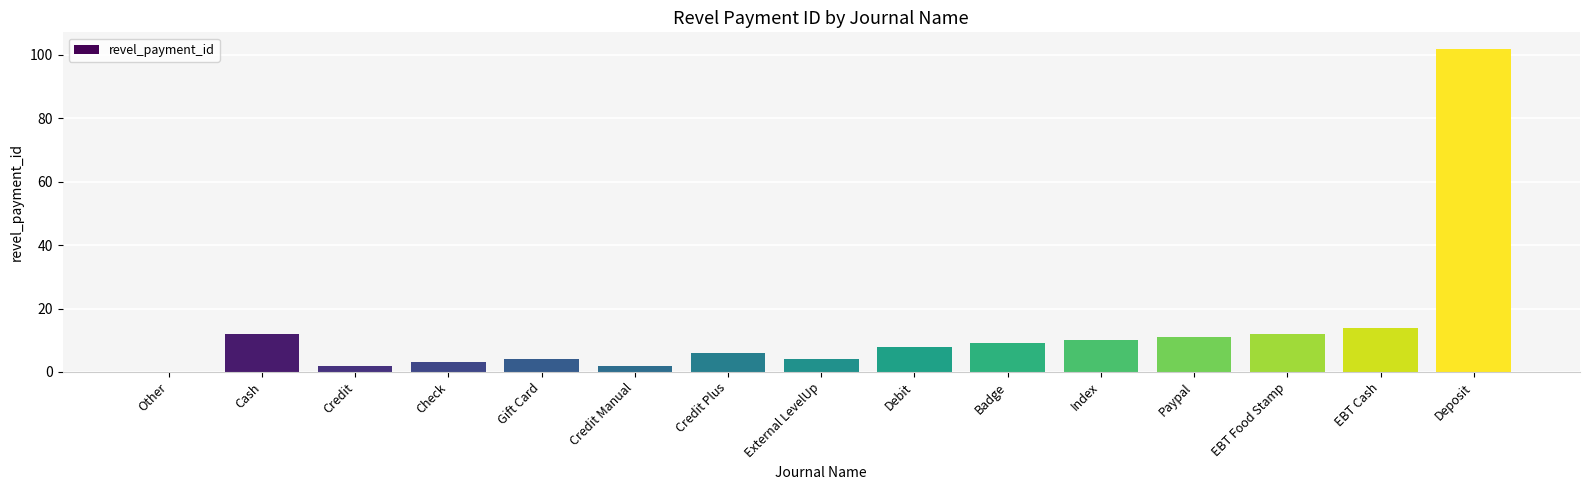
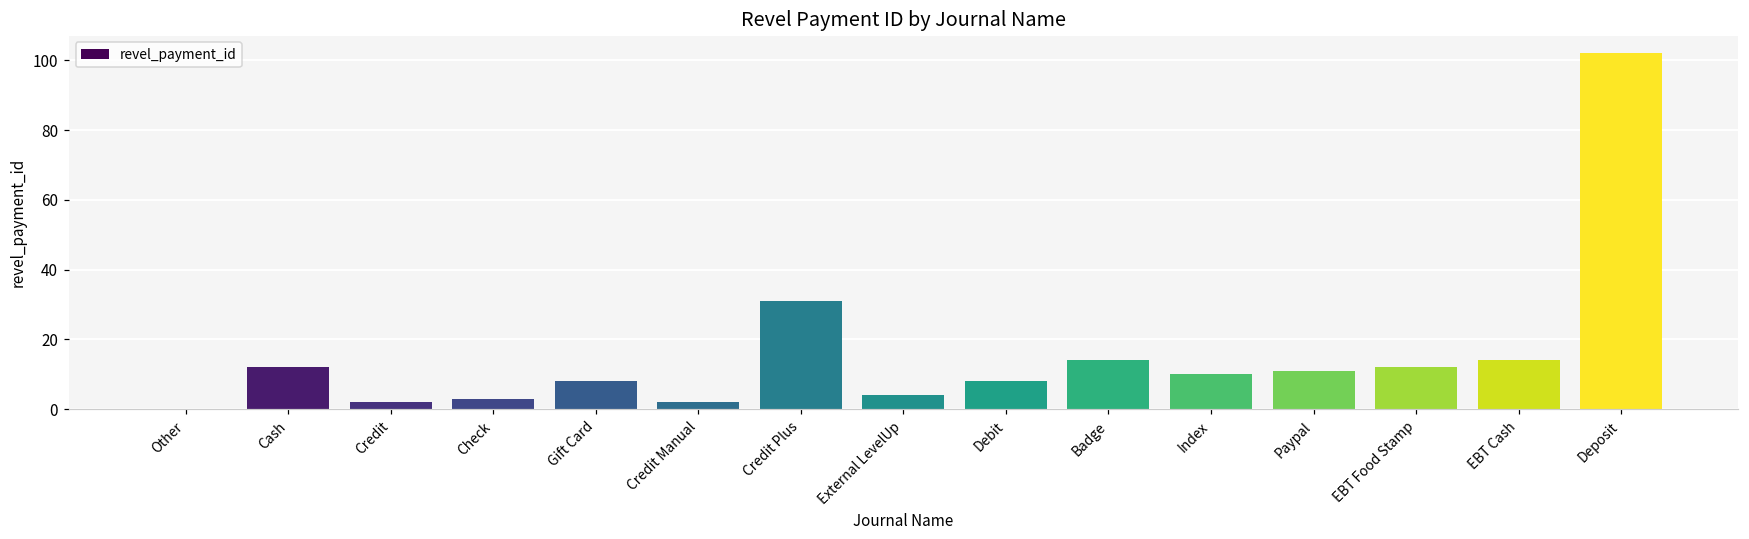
  {
    "Other": 0,
    "Cash": 12,
    "Credit": 2,
    "Check": 3,
-   "Gift Card": 4,
+   "Gift Card": 8,
    "Credit Manual": 2,
-   "Credit Plus": 6,
+   "Credit Plus": 31,
    "External LevelUp": 4,
    "Debit": 8,
-   "Badge": 9,
+   "Badge": 14,
    "Index": 10,
    "Paypal": 11,
    "EBT Food Stamp": 12,
    "EBT Cash": 14,
    "Deposit": 102
  }
